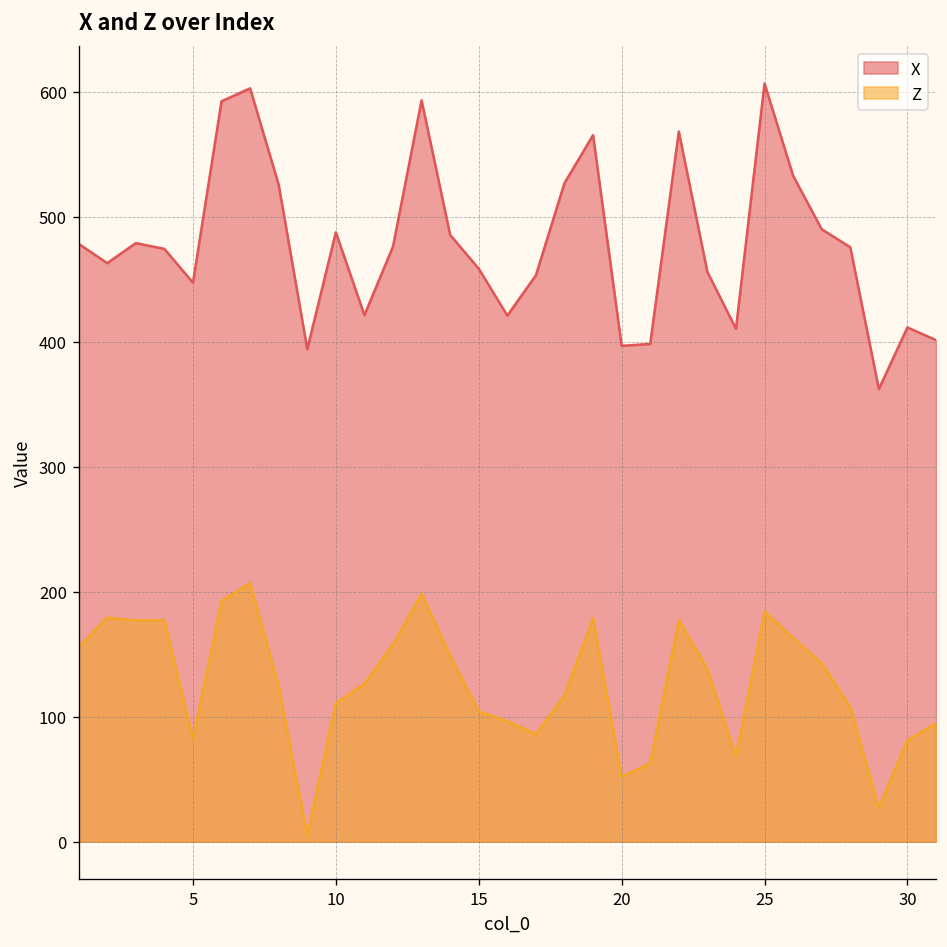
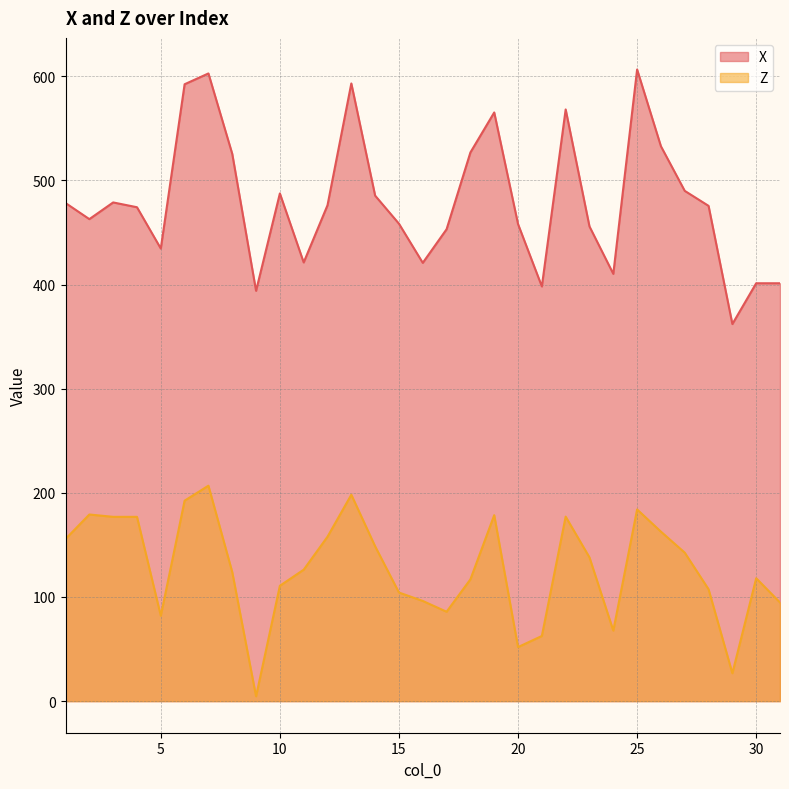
  {
    "X": {
-     "5": 447,
+     "5": 435,
      "10": 487,
      "15": 458,
-     "20": 397,
+     "20": 458,
      "25": 606,
-     "30": 411
+     "30": 401
    },
    "Z": {
      "5": 82,
      "10": 111,
      "15": 104,
      "20": 52,
      "25": 184,
-     "30": 81
+     "30": 118
    }
  }
